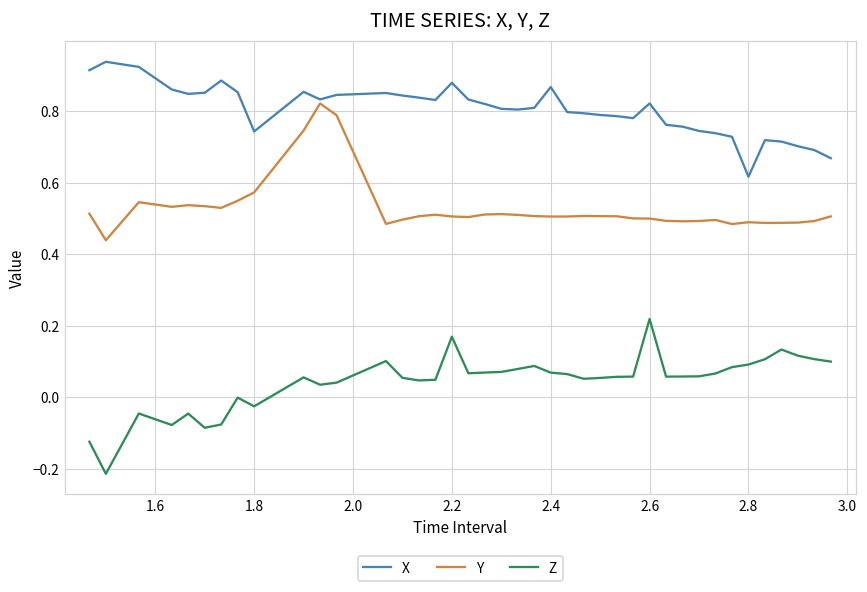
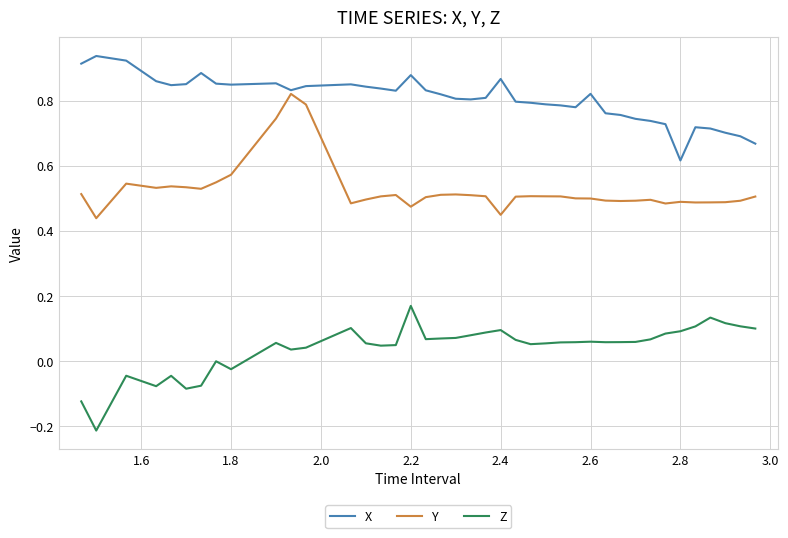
  {
    "X": {
-     "1.8": 0.74,
+     "1.8": 0.85,
      "2.2": 0.88,
      "2.4": 0.87,
      "2.6": 0.82,
      "2.8": 0.62
    },
    "Y": {
      "1.8": 0.57,
-     "2.2": 0.51,
-     "2.4": 0.50,
+     "2.2": 0.47,
+     "2.4": 0.45,
      "2.6": 0.50,
      "2.8": 0.49
    },
    "Z": {
      "1.8": -0.03,
      "2.2": 0.17,
-     "2.4": 0.07,
-     "2.6": 0.22,
+     "2.4": 0.09,
+     "2.6": 0.06,
      "2.8": 0.09
    }
  }
